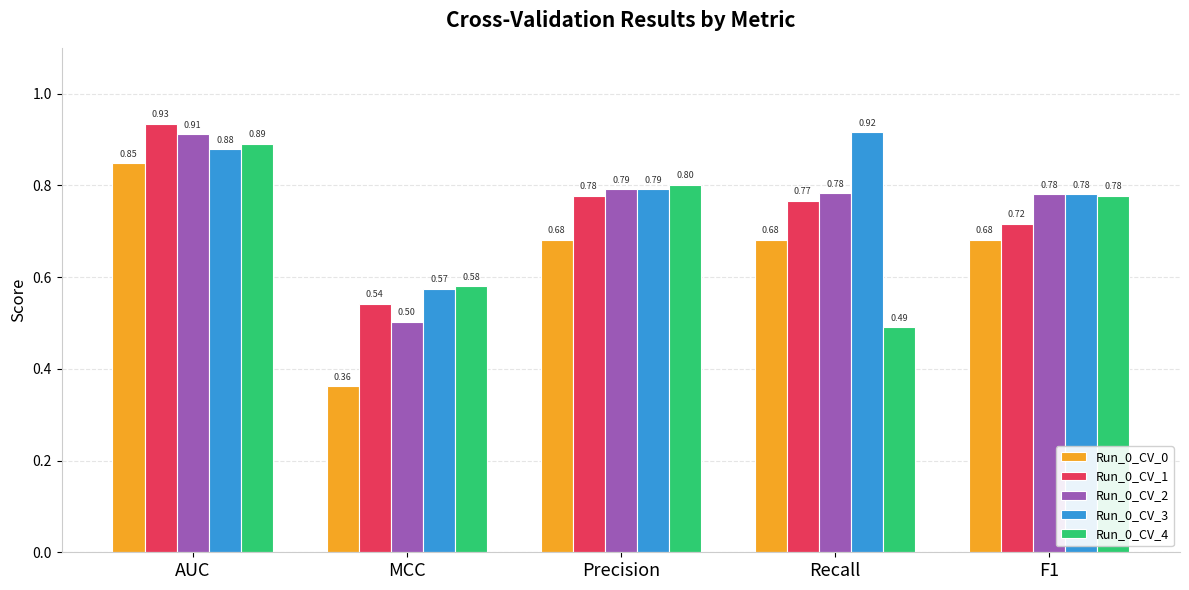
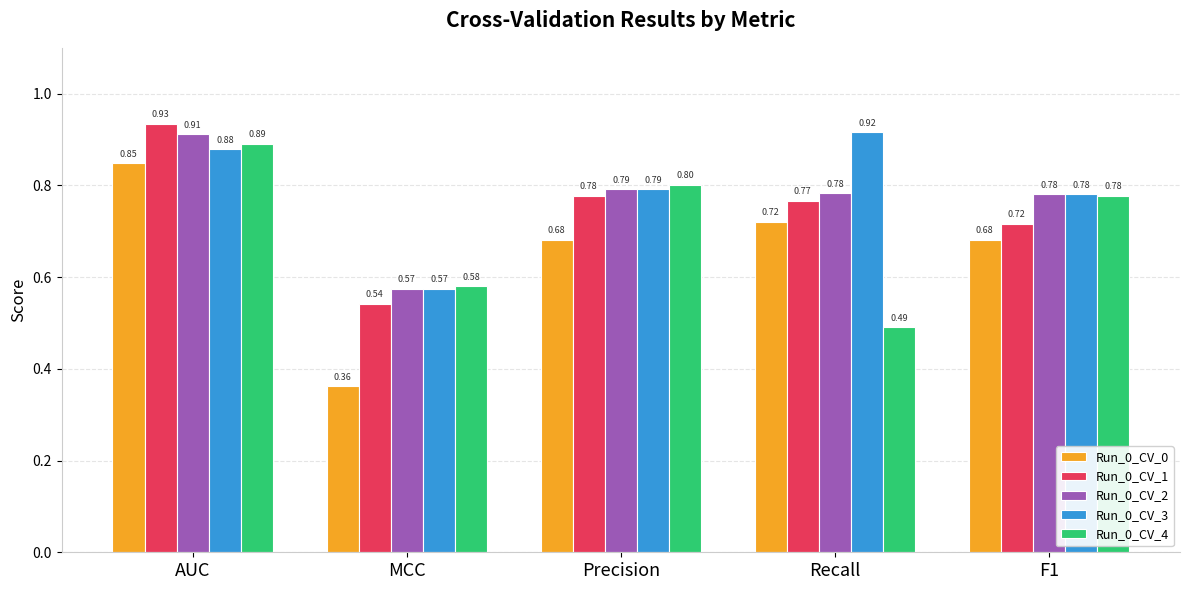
  {
    "Run_0_CV_0": {
      "AUC": 0.85,
      "MCC": 0.36,
      "Precision": 0.68,
-     "Recall": 0.68,
+     "Recall": 0.72,
      "F1": 0.68
    },
    "Run_0_CV_1": {
      "AUC": 0.93,
      "MCC": 0.54,
      "Precision": 0.78,
      "Recall": 0.77,
      "F1": 0.72
    },
    "Run_0_CV_2": {
      "AUC": 0.91,
-     "MCC": 0.50,
+     "MCC": 0.57,
      "Precision": 0.79,
      "Recall": 0.78,
      "F1": 0.78
    },
    "Run_0_CV_3": {
      "AUC": 0.88,
      "MCC": 0.57,
      "Precision": 0.79,
      "Recall": 0.92,
      "F1": 0.78
    },
    "Run_0_CV_4": {
      "AUC": 0.89,
      "MCC": 0.58,
      "Precision": 0.80,
      "Recall": 0.49,
      "F1": 0.78
    }
  }
